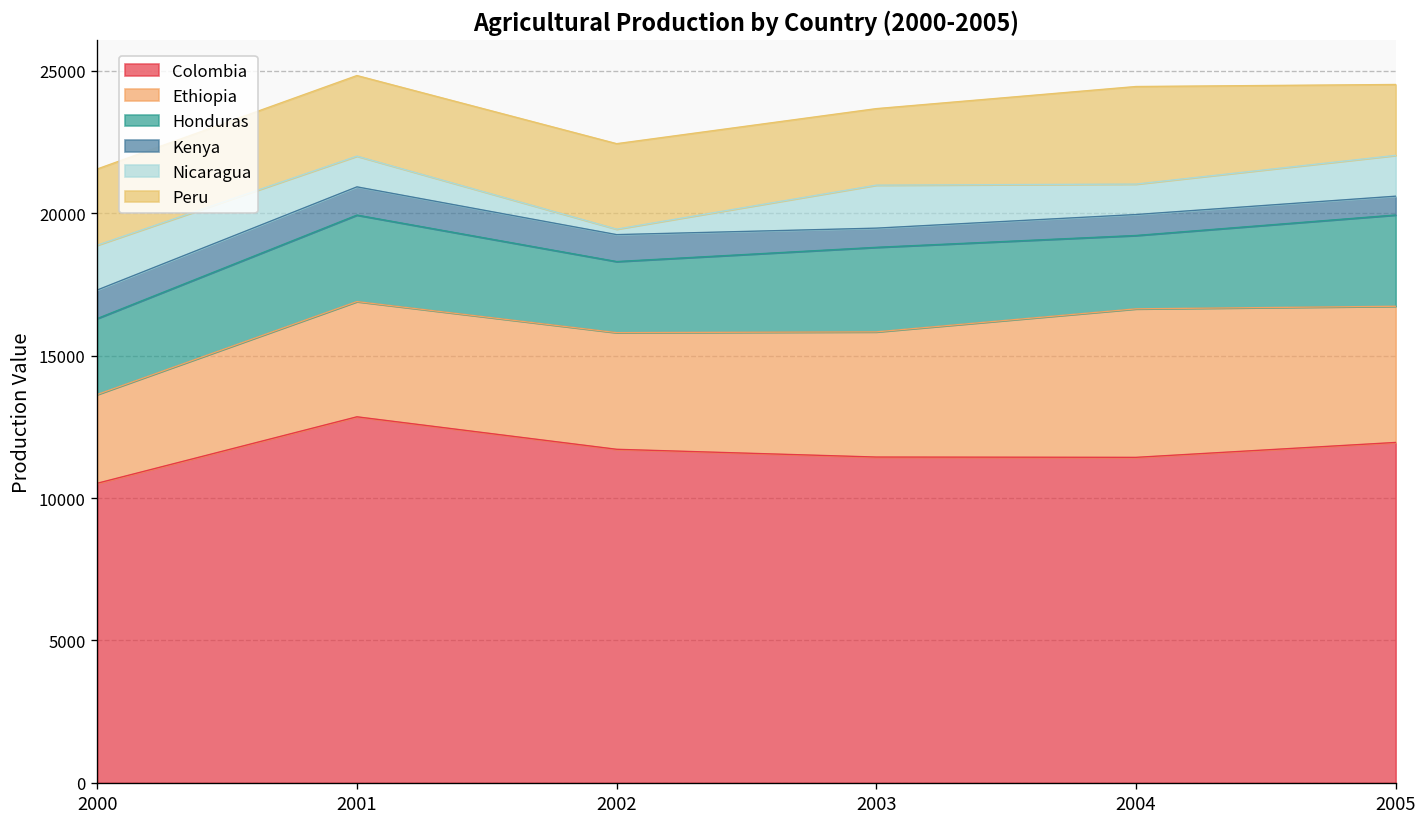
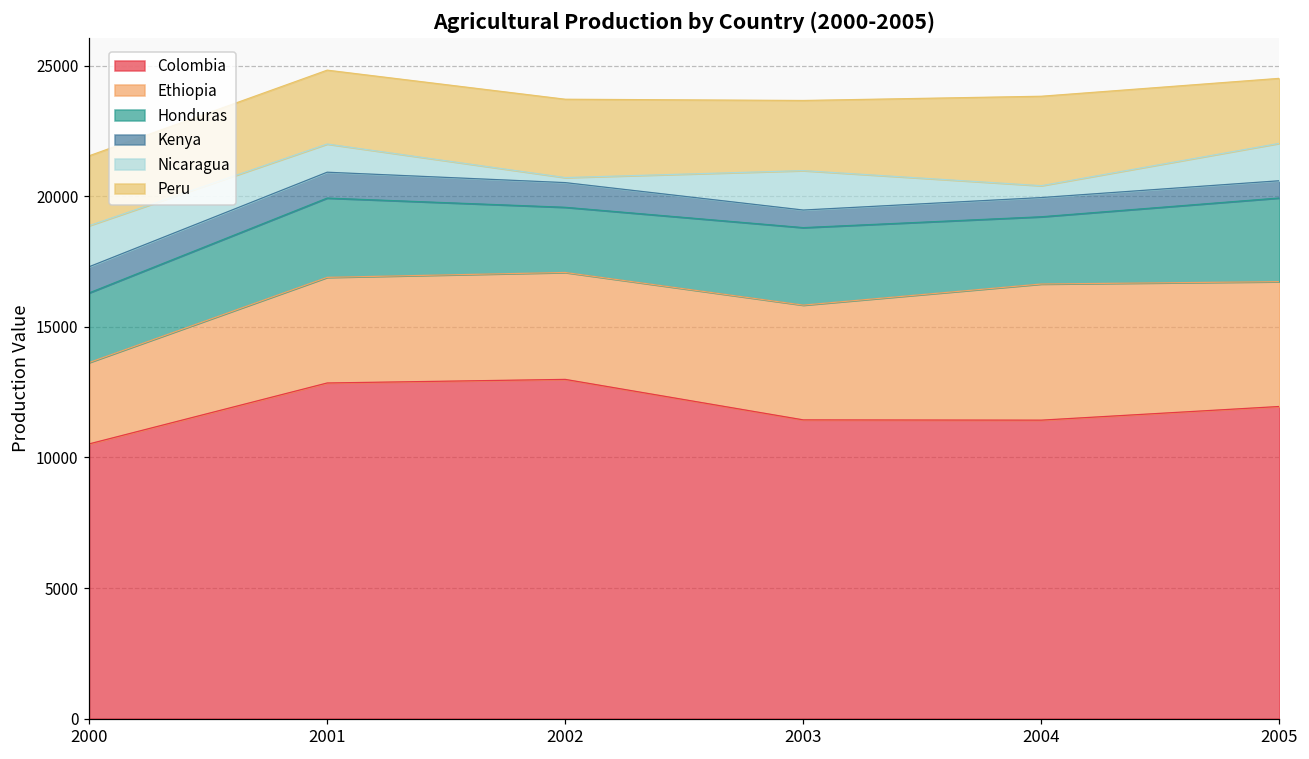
  {
    "Colombia": {
      "2000": 10500,
      "2001": 12900,
-     "2002": 11700,
+     "2002": 13000,
      "2003": 11400,
      "2004": 11400,
      "2005": 12000
    },
    "Nicaragua": {
      "2000": 1600,
      "2001": 1100,
      "2002": 200,
      "2003": 1500,
-     "2004": 1100,
+     "2004": 500,
      "2005": 1400
    }
  }
